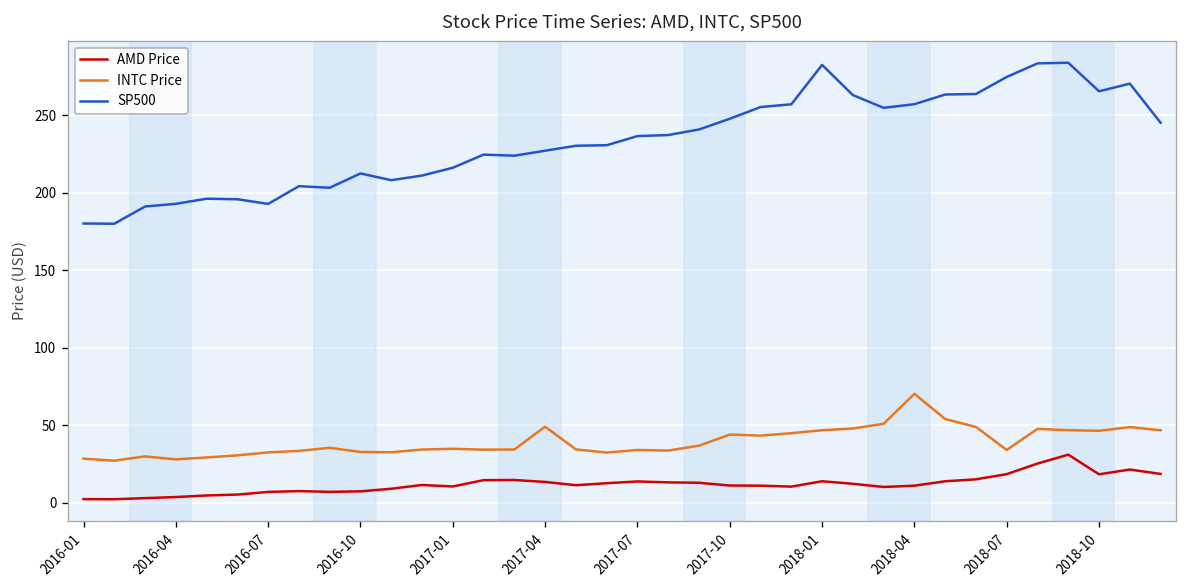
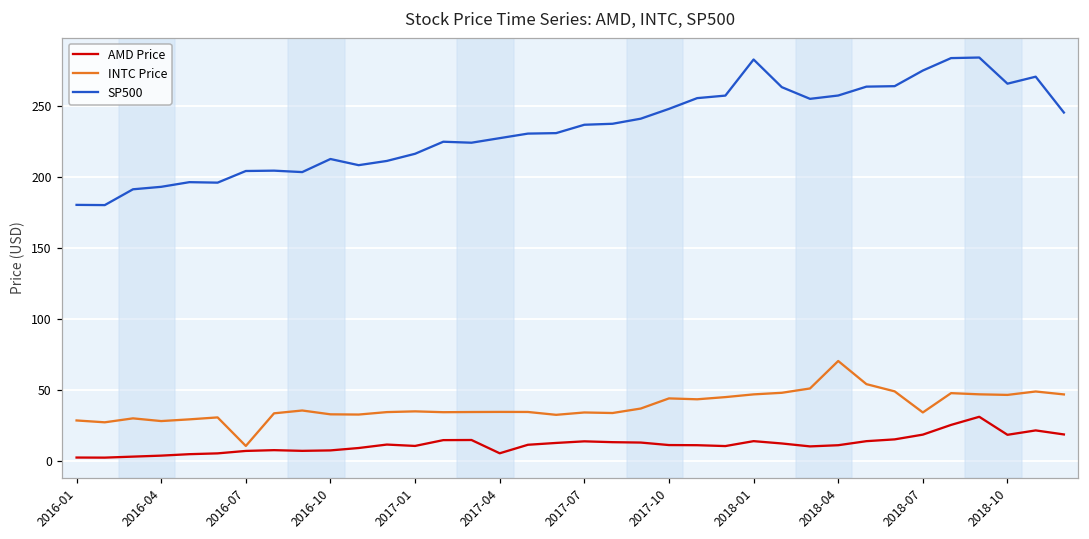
  {
    "AMD Price": {
      "2016-01": 2,
      "2016-04": 4,
      "2016-07": 7,
      "2016-10": 7,
      "2017-01": 10,
-     "2017-04": 13,
+     "2017-04": 5,
      "2017-07": 14,
      "2017-10": 11,
      "2018-01": 14,
      "2018-04": 11,
      "2018-07": 18,
      "2018-10": 18
    },
    "INTC Price": {
      "2016-01": 28,
      "2016-04": 28,
-     "2016-07": 32,
+     "2016-07": 10,
      "2016-10": 33,
      "2017-01": 35,
-     "2017-04": 49,
+     "2017-04": 34,
      "2017-07": 34,
      "2017-10": 44,
      "2018-01": 47,
      "2018-04": 70,
      "2018-07": 34,
      "2018-10": 46
    },
    "SP500": {
      "2016-01": 180,
      "2016-04": 193,
-     "2016-07": 193,
+     "2016-07": 204,
      "2016-10": 212,
      "2017-01": 216,
      "2017-04": 227,
      "2017-07": 236,
      "2017-10": 248,
      "2018-01": 282,
      "2018-04": 257,
      "2018-07": 275,
      "2018-10": 265
    }
  }
